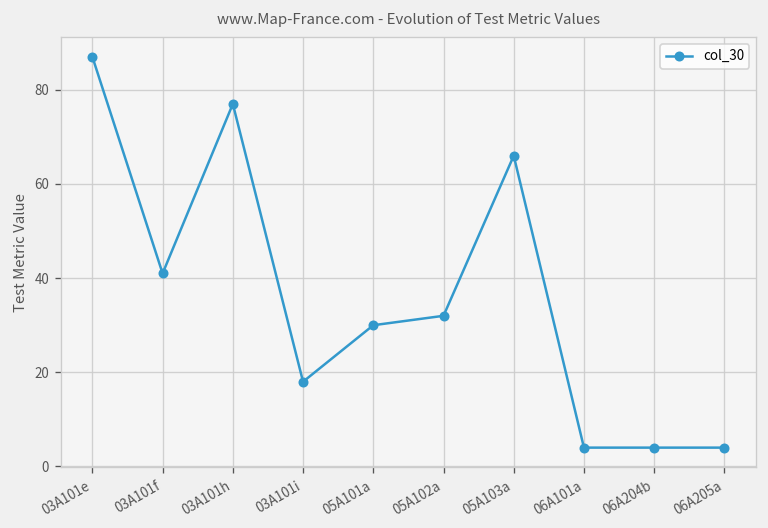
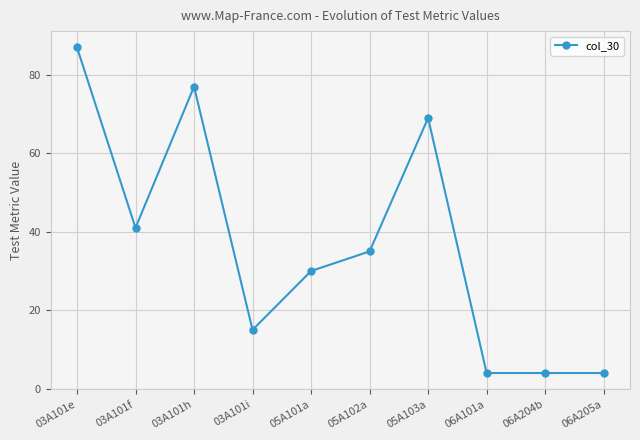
  {
    "03A101e": 87,
    "03A101f": 41,
    "03A101h": 77,
-   "03A101i": 18,
+   "03A101i": 15,
    "05A101a": 30,
-   "05A102a": 32,
-   "05A103a": 66,
+   "05A102a": 35,
+   "05A103a": 69,
    "06A101a": 4,
    "06A204b": 4,
    "06A205a": 4
  }
